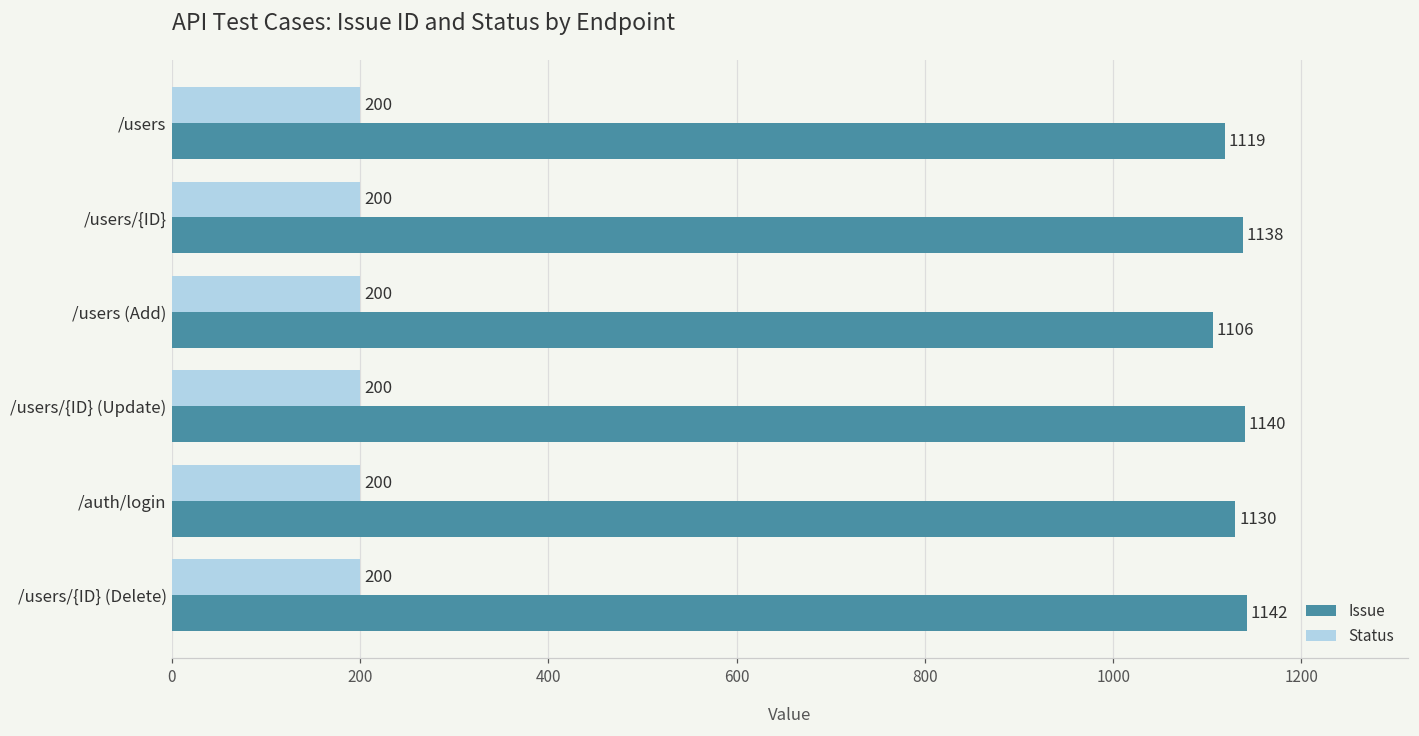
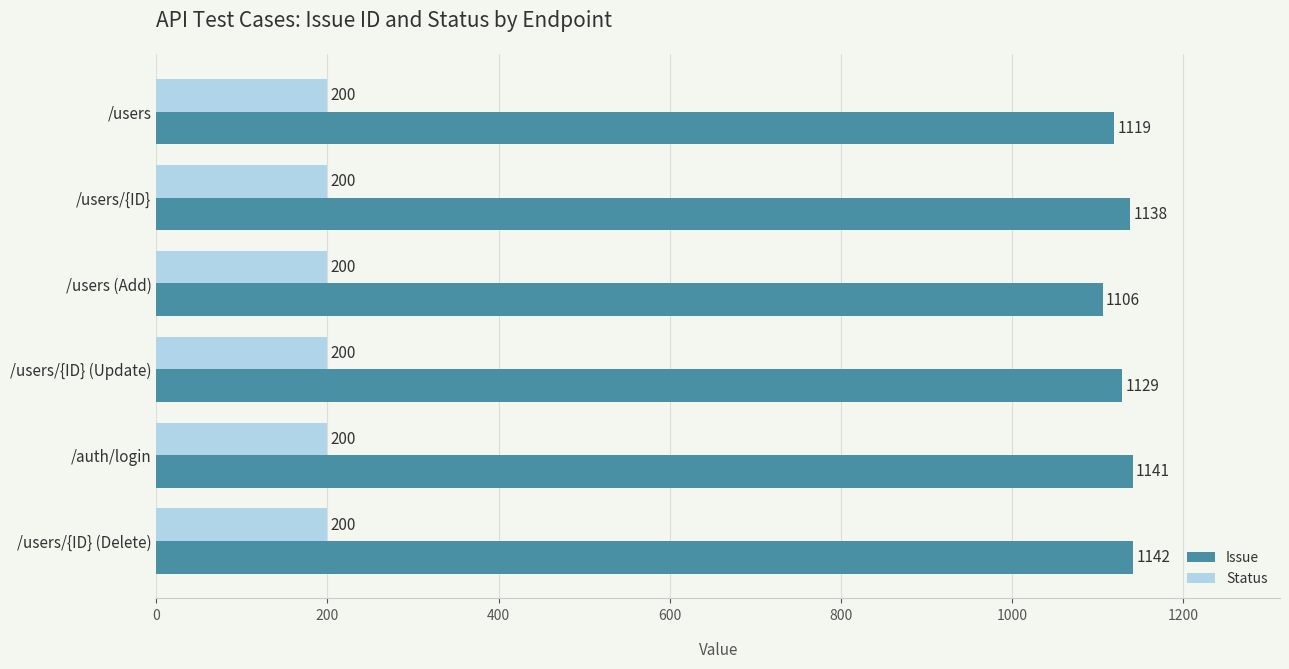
  {
    "Issue": {
      "/users": 1119,
      "/users/{ID}": 1138,
      "/users (Add)": 1106,
-     "/users/{ID} (Update)": 1140,
-     "/auth/login": 1130,
+     "/users/{ID} (Update)": 1129,
+     "/auth/login": 1141,
      "/users/{ID} (Delete)": 1142
    },
    "Status": {
      "/users": 200,
      "/users/{ID}": 200,
      "/users (Add)": 200,
      "/users/{ID} (Update)": 200,
      "/auth/login": 200,
      "/users/{ID} (Delete)": 200
    }
  }
